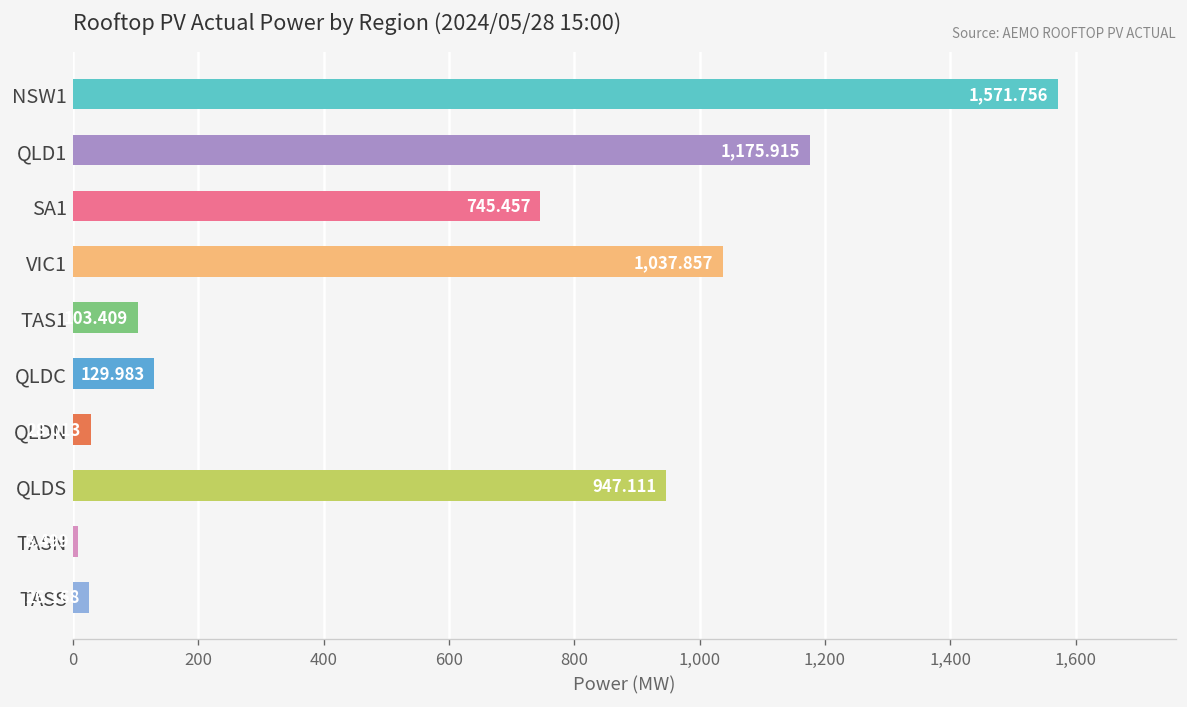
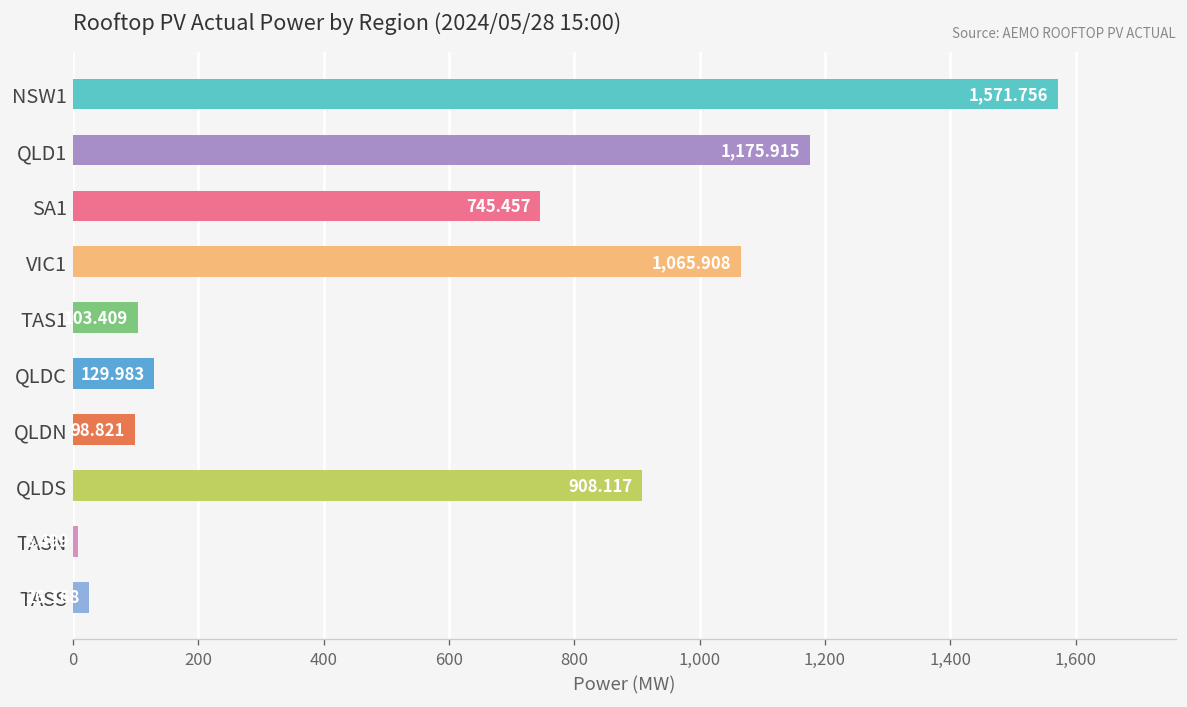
  {
    "NSW1": "1,571.756",
    "QLD1": "1,175.915",
    "SA1": "745.457",
-   "VIC1": "1,037.857",
+   "VIC1": "1,065.908",
    "TAS1": "103.409",
    "QLDC": "129.983",
-   "QLDN": "30",
-   "QLDS": "947.111"
+   "QLDN": "100",
+   "QLDS": "908.117"
  }
